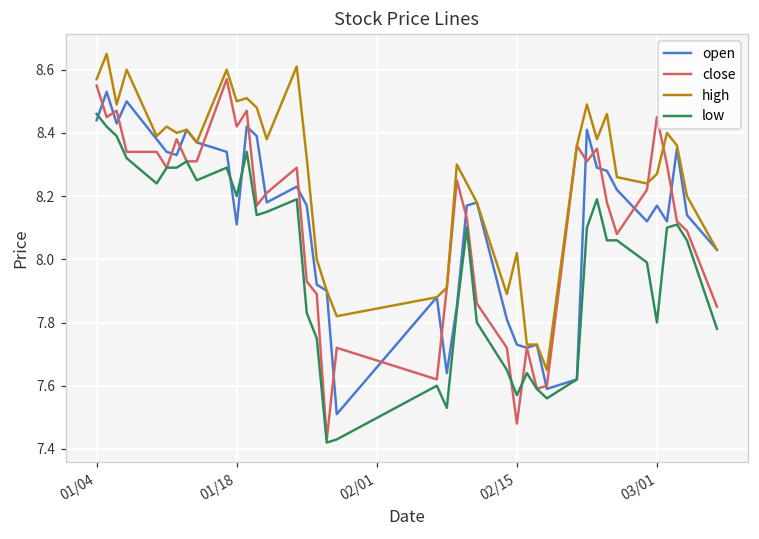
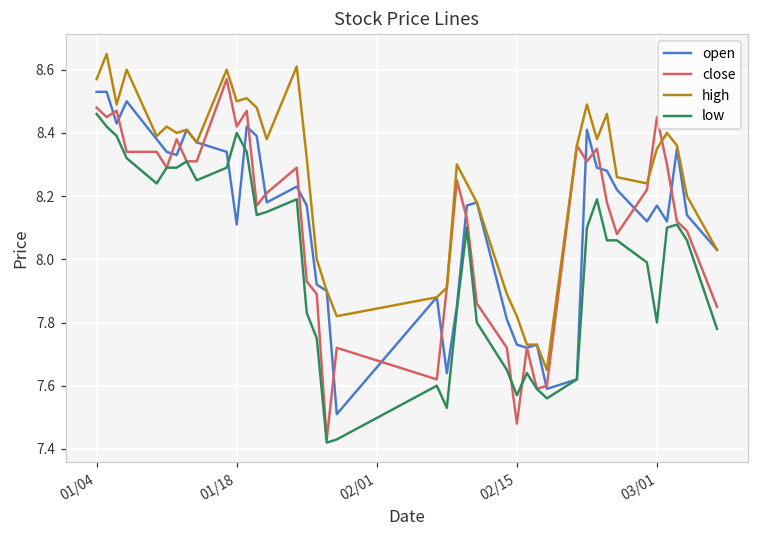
  {
    "open": {
-     "01/04": 8.44,
+     "01/04": 8.53,
      "01/18": 8.11,
      "02/15": 7.73,
      "03/01": 8.17
    },
    "close": {
-     "01/04": 8.55,
+     "01/04": 8.48,
      "01/18": 8.42,
      "02/15": 7.48,
      "03/01": 8.45
    },
    "high": {
      "01/04": 8.57,
      "01/18": 8.50,
-     "02/15": 8.02,
-     "03/01": 8.27
+     "02/15": 7.82,
+     "03/01": 8.35
    },
    "low": {
      "01/04": 8.46,
-     "01/18": 8.2,
+     "01/18": 8.4,
      "02/15": 7.57,
      "03/01": 7.8
    }
  }
